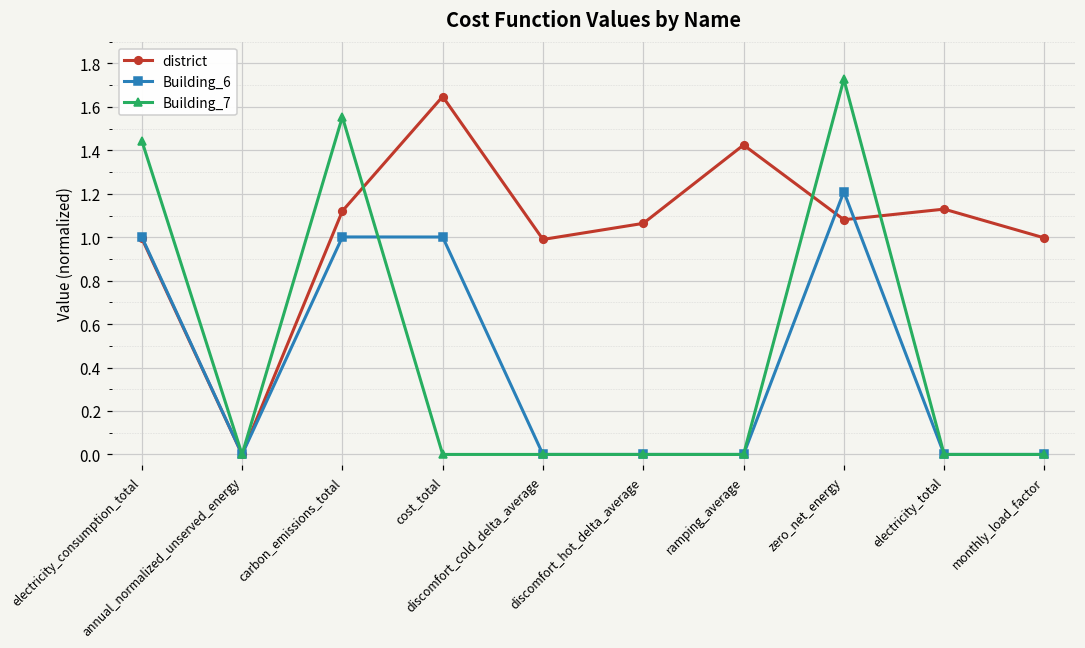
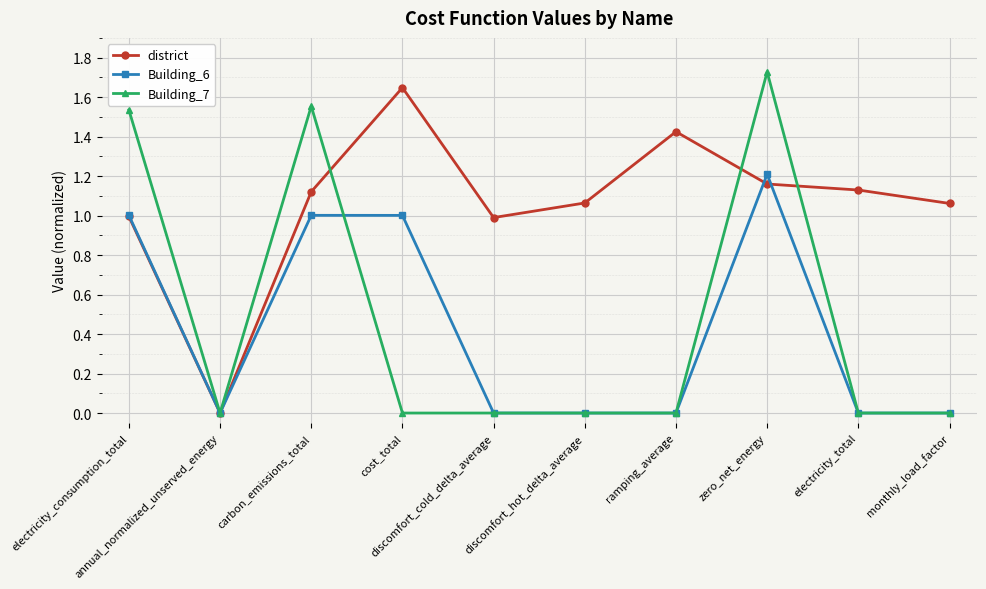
  {
    "district": {
      "carbon_emissions_total": 1.12,
      "cost_total": 1.65,
      "discomfort_cold_delta_average": 0.99,
      "discomfort_hot_delta_average": 1.06,
      "ramping_average": 1.42,
-     "zero_net_energy": 1.08,
+     "zero_net_energy": 1.16,
      "electricity_total": 1.13,
-     "monthly_load_factor": 1.00
+     "monthly_load_factor": 1.06
    },
    "Building_6": {
      "carbon_emissions_total": 1.00,
      "cost_total": 1.00,
      "zero_net_energy": 1.21
    },
    "Building_7": {
-     "electricity_consumption_total": 1.44,
+     "electricity_consumption_total": 1.53,
      "carbon_emissions_total": 1.55,
      "cost_total": 0.00,
      "zero_net_energy": 1.73
    }
  }
